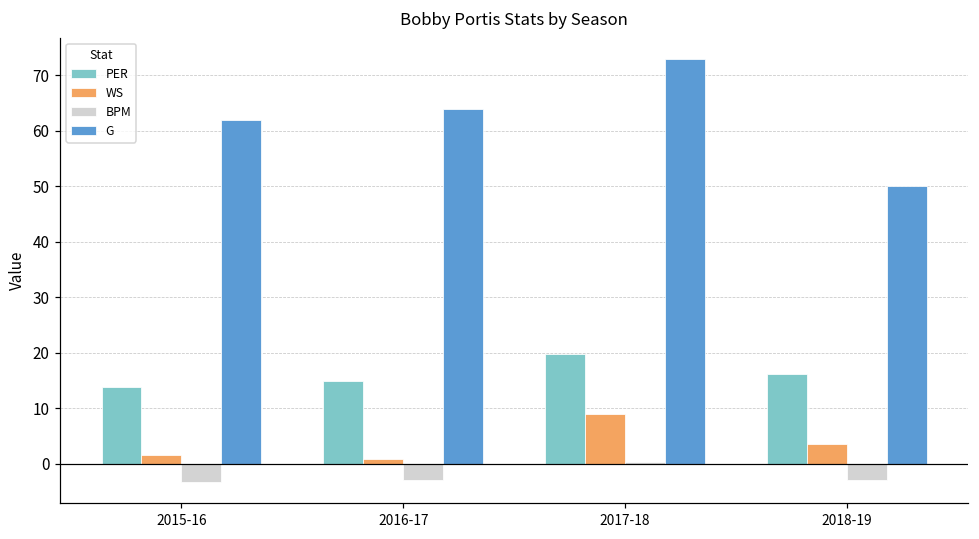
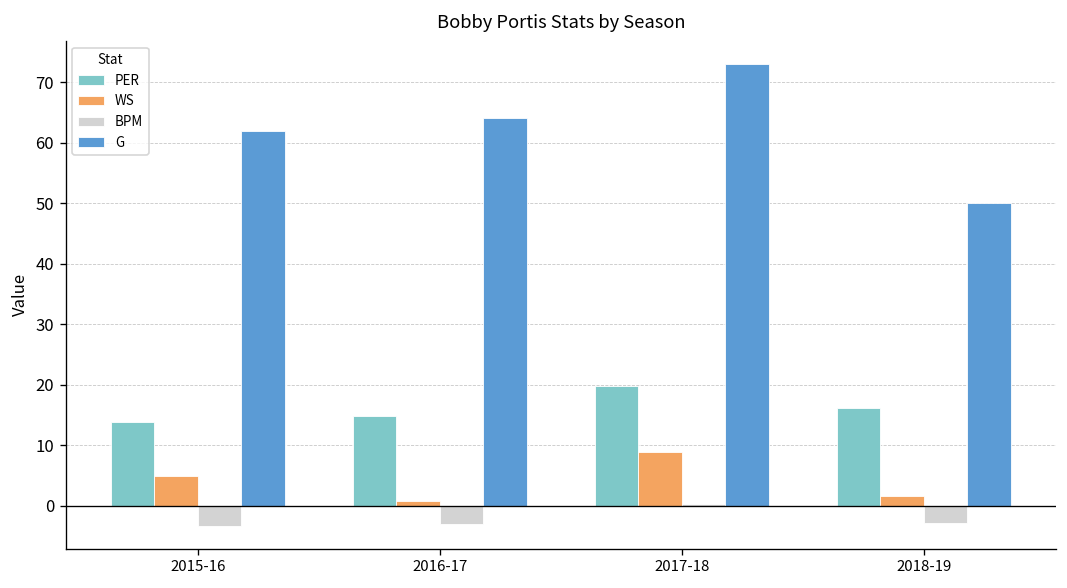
  {
    "WS": {
-     "2015-16": 2,
+     "2015-16": 5,
      "2016-17": 1,
      "2017-18": 9,
-     "2018-19": 4
+     "2018-19": 2
    },
    "BPM": {
      "2015-16": -3,
      "2016-17": -3,
      "2018-19": -3
    }
  }
